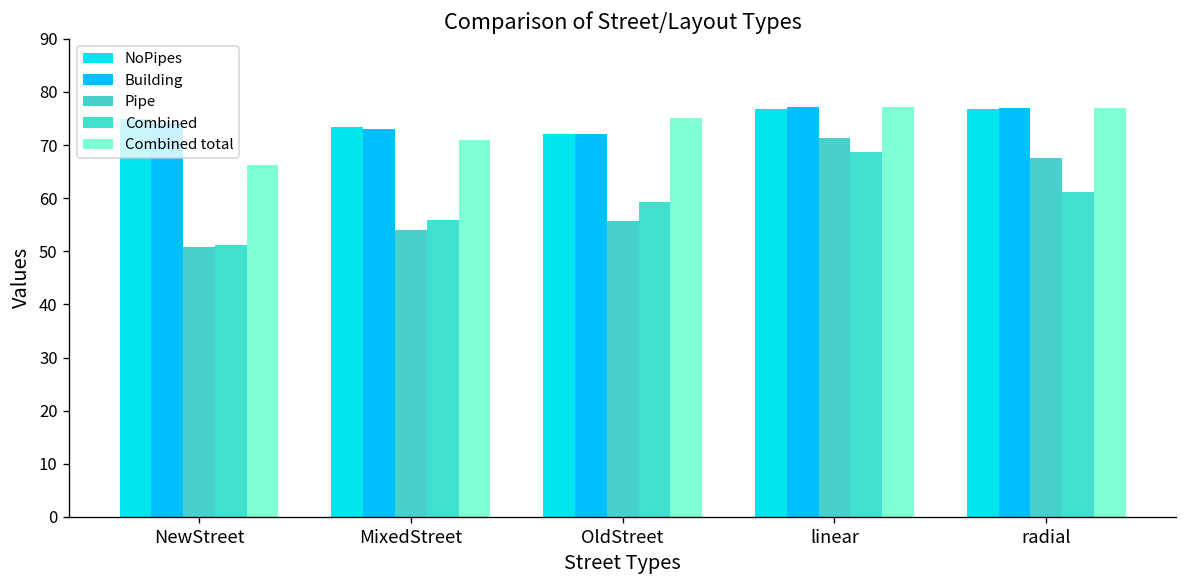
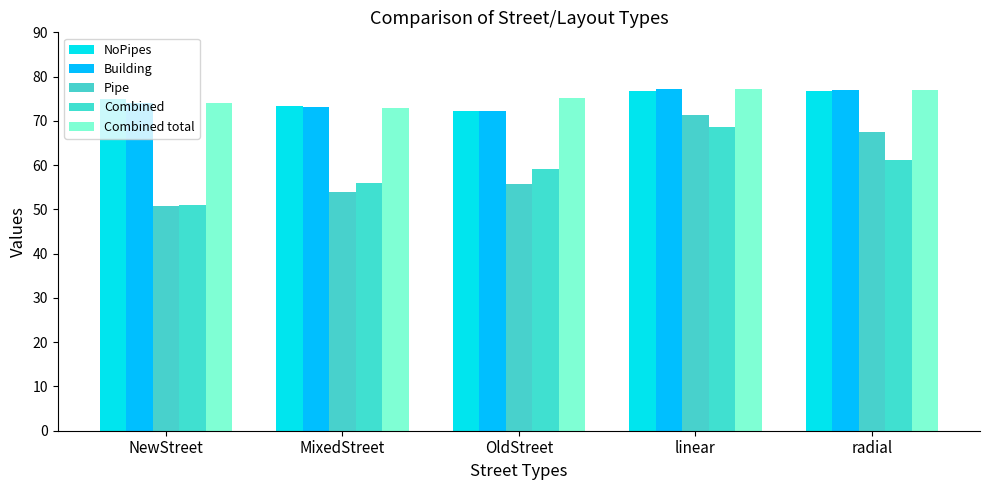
  {
    "Combined total": {
-     "NewStreet": 66,
-     "MixedStreet": 71,
+     "NewStreet": 74,
+     "MixedStreet": 73,
      "OldStreet": 75,
      "linear": 77,
      "radial": 77
    }
  }
